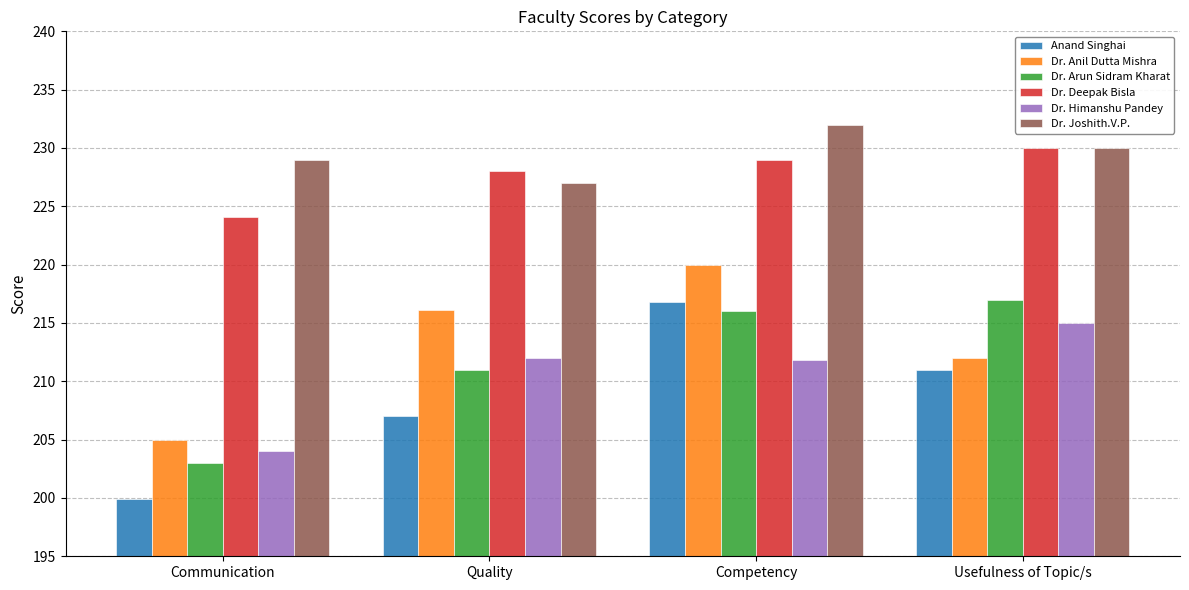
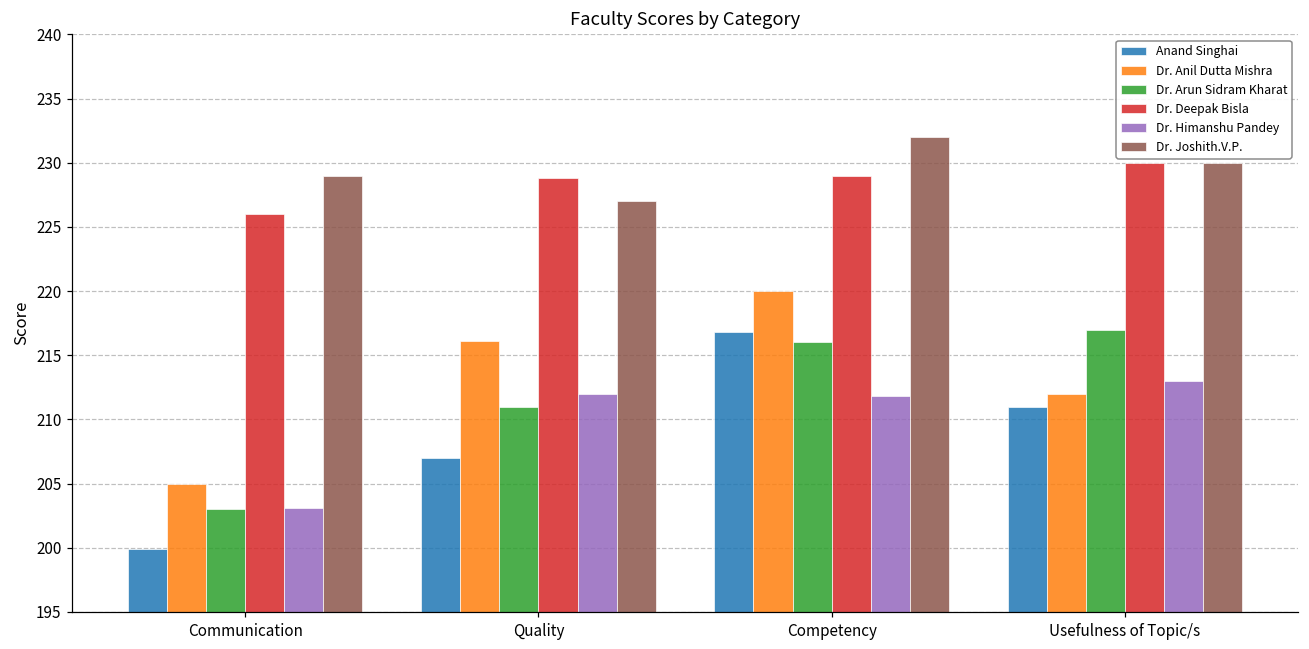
  {
    "Anand Singhai": {
      "Communication": 199.9,
      "Quality": 207.0,
      "Competency": 216.8,
      "Usefulness of Topic/s": 211.0
    },
    "Dr. Anil Dutta Mishra": {
      "Communication": 205.0,
      "Quality": 216.1,
      "Competency": 220.0,
      "Usefulness of Topic/s": 212.0
    },
    "Dr. Arun Sidram Kharat": {
      "Communication": 203.0,
      "Quality": 211.0,
      "Competency": 216.0,
      "Usefulness of Topic/s": 217.0
    },
    "Dr. Deepak Bisla": {
-     "Communication": 224.1,
-     "Quality": 228.0,
+     "Communication": 226.0,
+     "Quality": 228.8,
      "Competency": 229.0,
      "Usefulness of Topic/s": 230.0
    },
    "Dr. Himanshu Pandey": {
-     "Communication": 204.0,
+     "Communication": 203.1,
      "Quality": 212.0,
      "Competency": 211.8,
-     "Usefulness of Topic/s": 215
+     "Usefulness of Topic/s": 213
    },
    "Dr. Joshith.V.P.": {
      "Communication": 229.0,
      "Quality": 227.0,
      "Competency": 232.0,
      "Usefulness of Topic/s": 230.0
    }
  }
